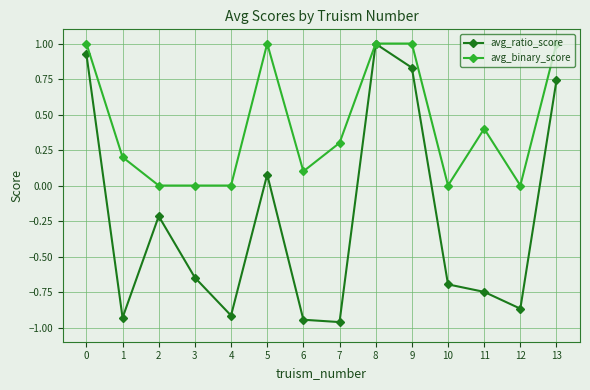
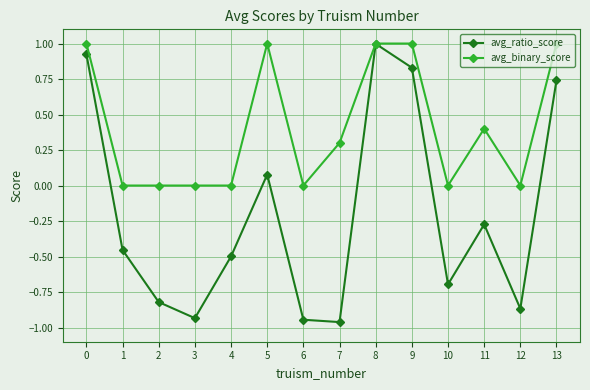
  {
    "avg_ratio_score": {
      "0": 0.93,
-     "1": -0.93,
-     "2": -0.22,
-     "3": -0.65,
-     "4": -0.92,
+     "1": -0.45,
+     "2": -0.82,
+     "3": -0.93,
+     "4": -0.50,
      "5": 0.08,
      "6": -0.95,
      "7": -0.96,
      "9": 0.83,
      "10": -0.70,
-     "11": -0.75,
+     "11": -0.27,
      "12": -0.87,
      "13": 0.74
    },
    "avg_binary_score": {
      "0": 1.0,
-     "1": 0.2,
+     "1": 0.0,
      "2": 0.0,
      "3": 0.0,
      "4": 0.0,
      "5": 1.0,
-     "6": 0.1,
+     "6": 0.0,
      "7": 0.3,
      "9": 1.0,
      "10": 0.0,
      "11": 0.4,
      "12": 0.0
    }
  }
